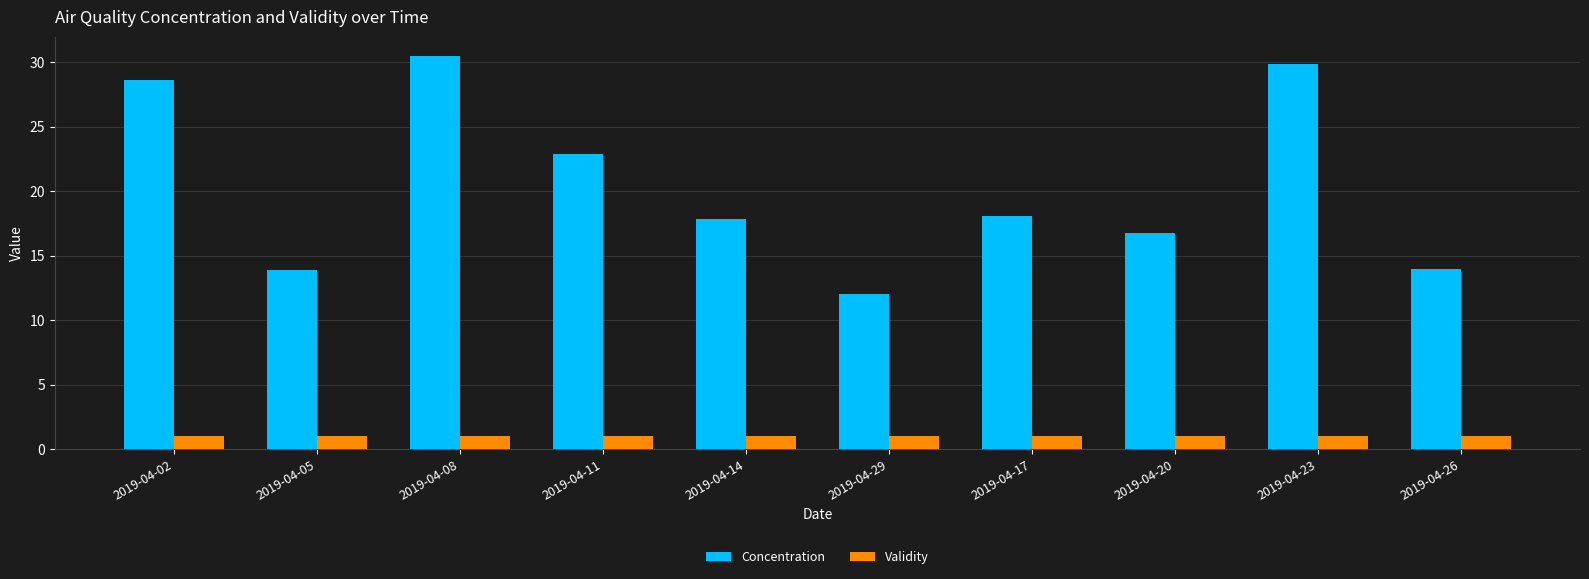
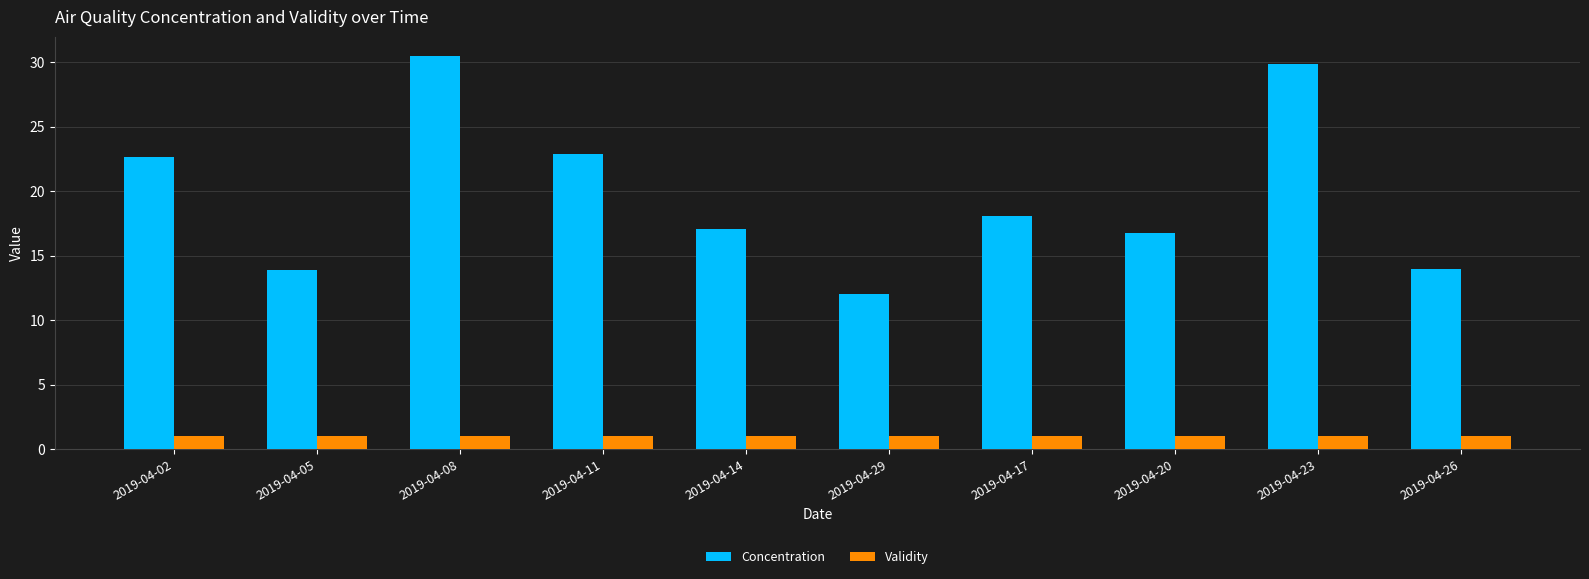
  {
    "Concentration": {
-     "2019-04-02": 28.7,
+     "2019-04-02": 22.7,
      "2019-04-05": 13.9,
      "2019-04-08": 30.5,
      "2019-04-11": 22.9,
-     "2019-04-14": 17.9,
+     "2019-04-14": 17.1,
      "2019-04-29": 12.0,
      "2019-04-17": 18.1,
      "2019-04-20": 16.8,
      "2019-04-23": 29.9,
      "2019-04-26": 14.0
    },
    "Validity": {
      "2019-04-02": 1.0,
      "2019-04-05": 1.0,
      "2019-04-08": 1.0,
      "2019-04-11": 1.0,
      "2019-04-14": 1.0,
      "2019-04-29": 1.0,
      "2019-04-17": 1.0,
      "2019-04-20": 1.0,
      "2019-04-23": 1.0,
      "2019-04-26": 1.0
    }
  }
